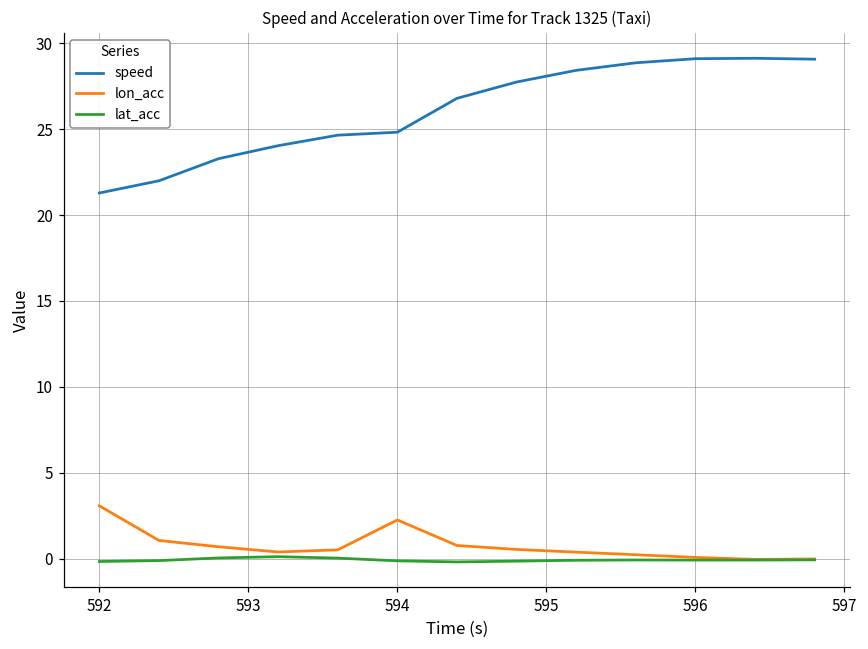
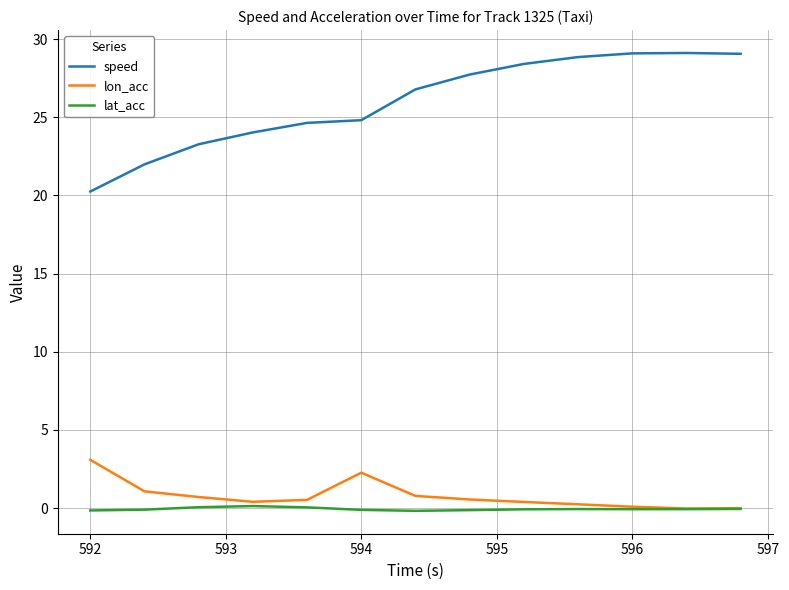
  {
    "speed": {
-     "592": 21.3,
+     "592": 20.3,
      "594": 24.8,
      "596": 29.1
    },
    "lon_acc": {
      "592": 3.1,
      "594": 2.3
    },
    "lat_acc": {
      "592": -0.2,
      "594": -0.1
    }
  }
